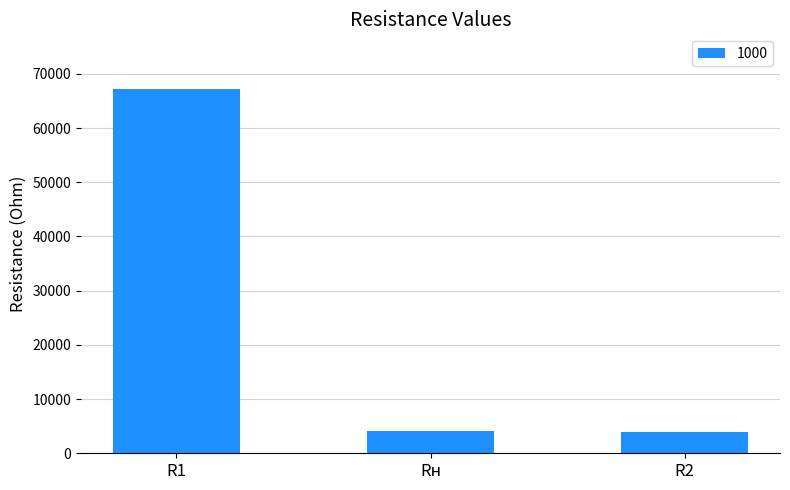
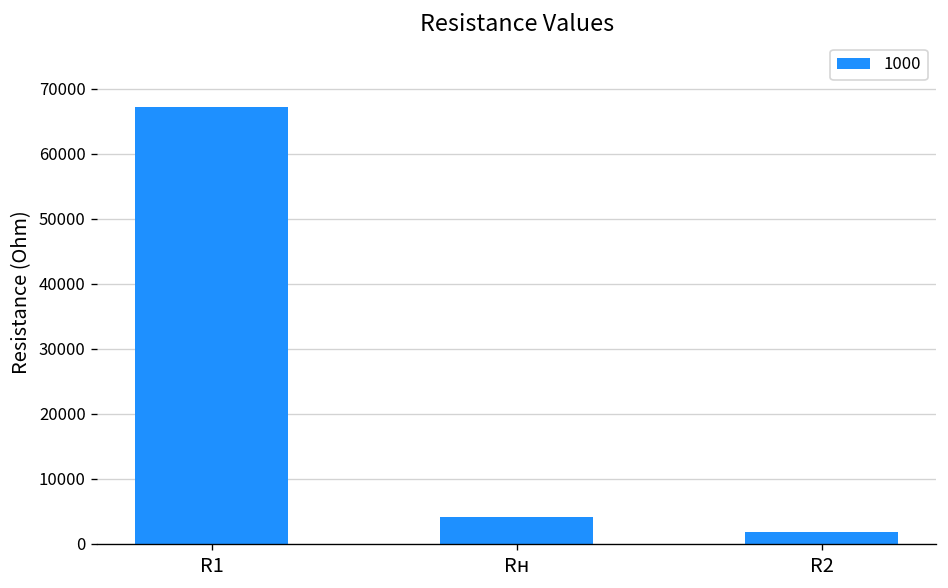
  {
    "R1": 67000,
    "Rн": 4000,
-   "R2": 4000
+   "R2": 2000
  }
